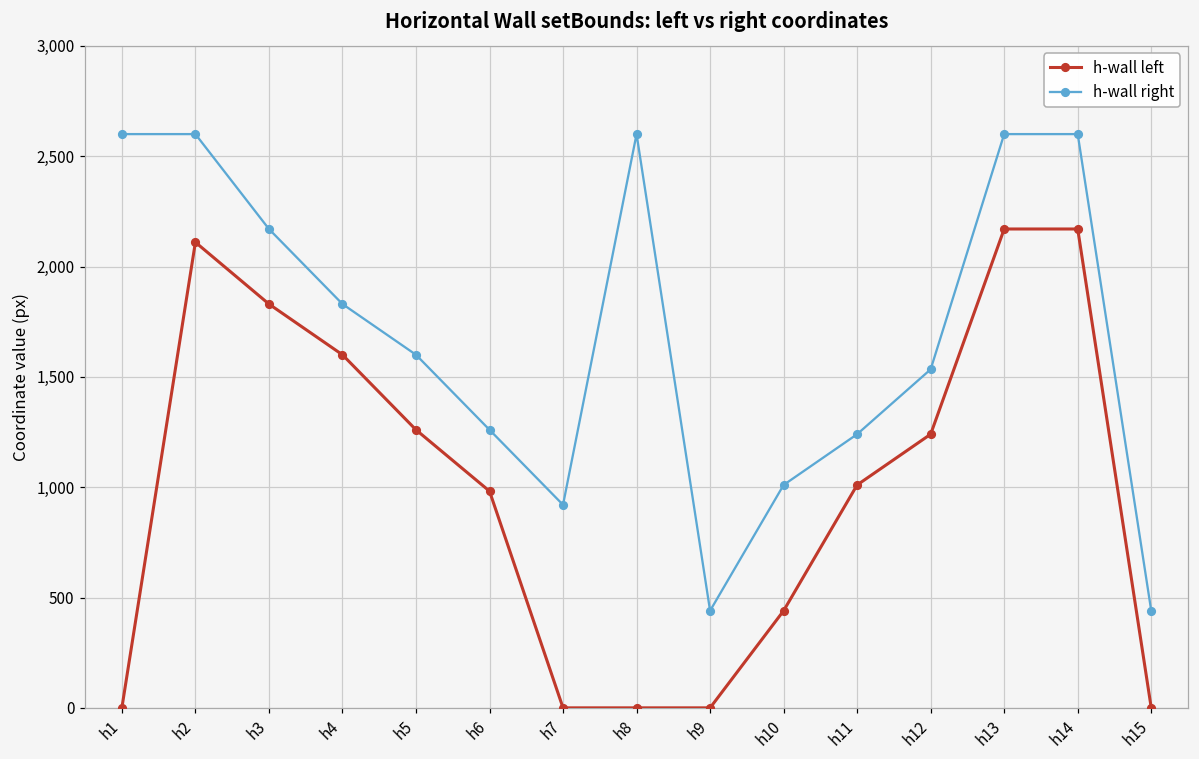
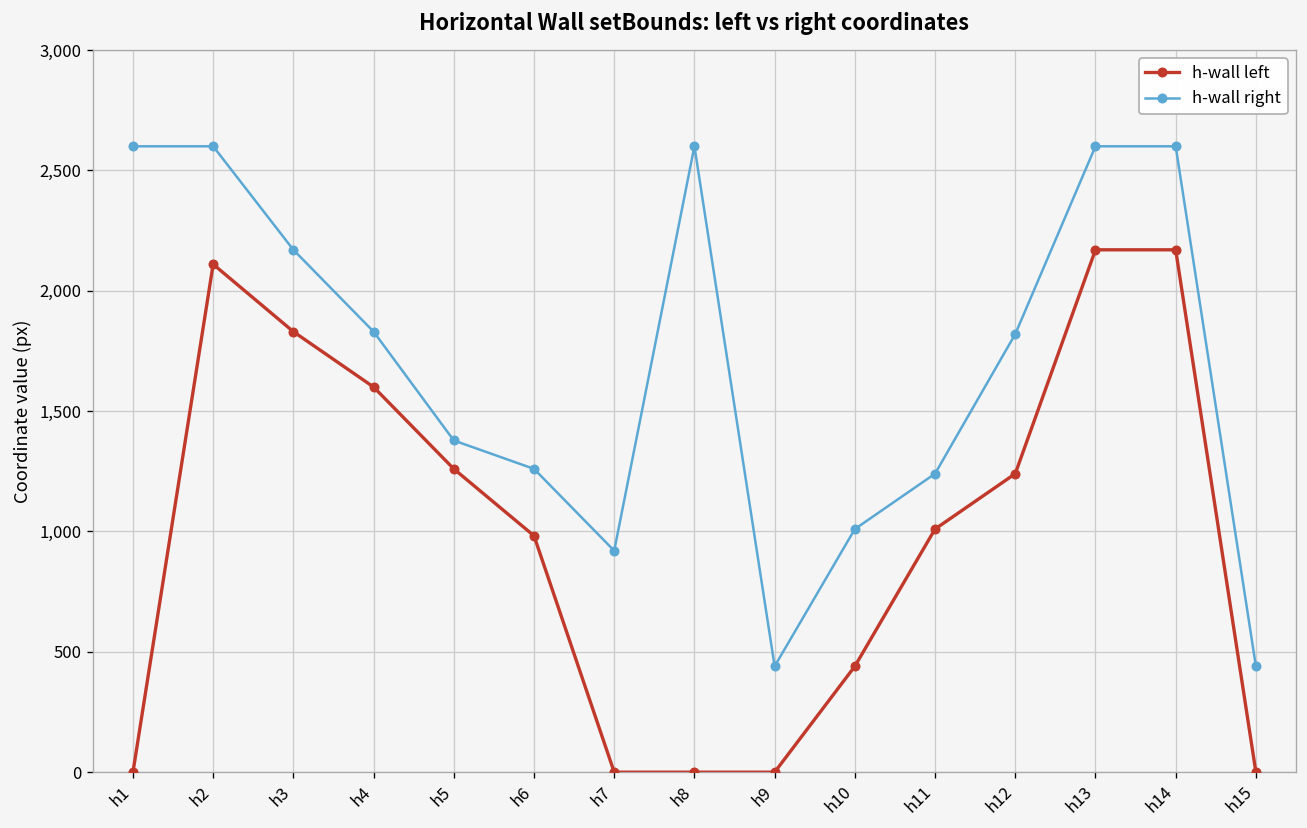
  {
    "h-wall left": {
      "h1": "0",
      "h2": "2,110",
      "h3": "1,830",
      "h4": "1,600",
      "h5": "1,260",
      "h6": "980",
      "h7": "0",
      "h8": "0",
      "h9": "0",
      "h10": "440",
      "h11": "1,010",
      "h12": "1,240",
      "h13": "2,170",
      "h14": "2,170",
      "h15": "0"
    },
    "h-wall right": {
      "h1": "2,600",
      "h2": "2,600",
      "h3": "2,170",
      "h4": "1,830",
-     "h5": "1,600",
+     "h5": "1,380",
      "h6": "1,260",
      "h7": "920",
      "h8": "2,600",
      "h9": "440",
      "h10": "1,010",
      "h11": "1,240",
-     "h12": "1,530",
+     "h12": "1,820",
      "h13": "2,600",
      "h14": "2,600",
      "h15": "440"
    }
  }
